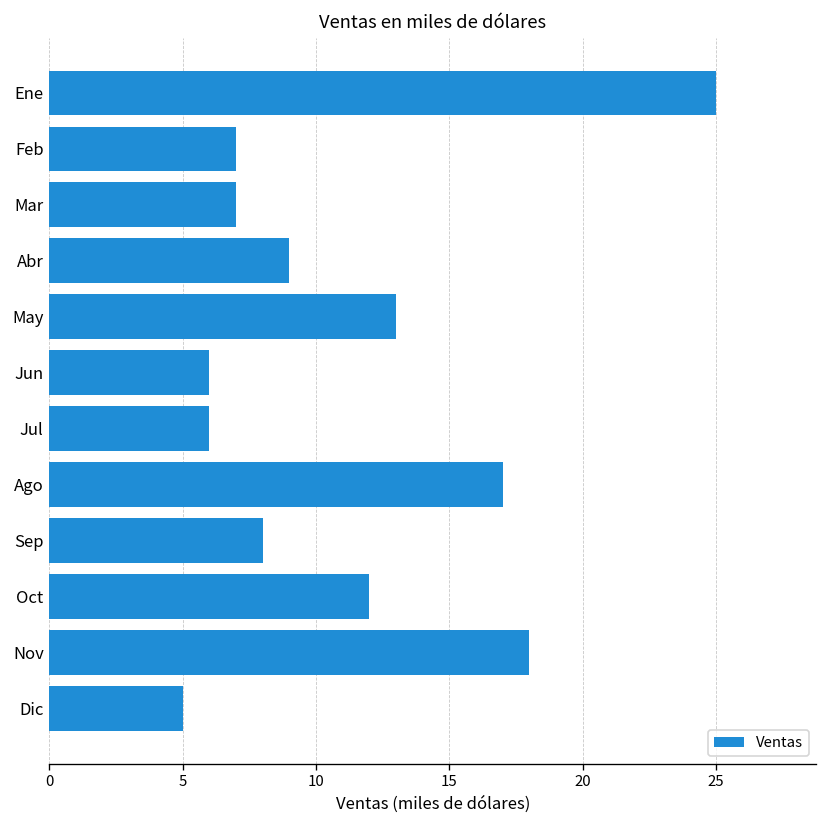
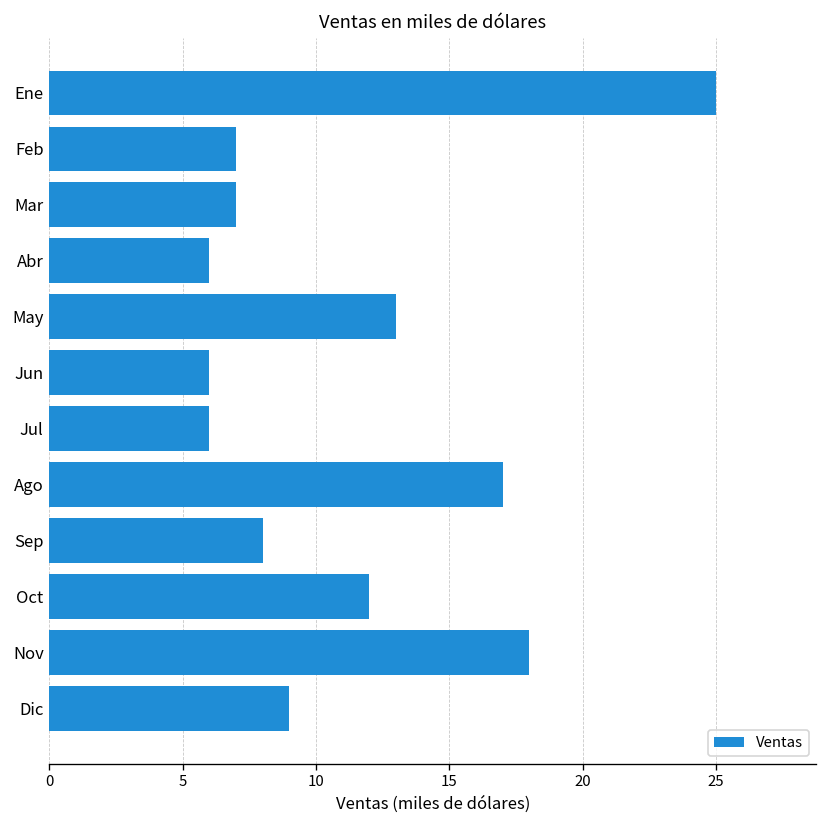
  {
    "Ene": 25,
    "Feb": 7,
    "Mar": 7,
-   "Abr": 9,
+   "Abr": 6,
    "May": 13,
    "Jun": 6,
    "Jul": 6,
    "Ago": 17,
    "Sep": 8,
    "Oct": 12,
    "Nov": 18,
-   "Dic": 5
+   "Dic": 9
  }
